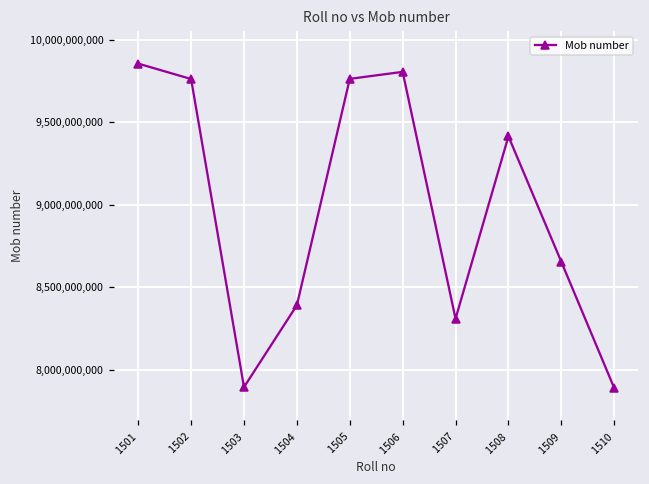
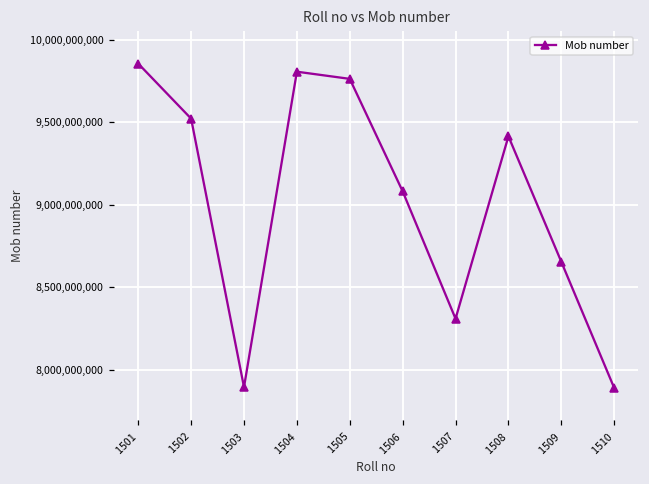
  {
    "1501": "9,860,000,000",
-   "1502": "9,760,000,000",
+   "1502": "9,520,000,000",
    "1503": "7,900,000,000",
-   "1504": "8,390,000,000",
+   "1504": "9,810,000,000",
    "1505": "9,760,000,000",
-   "1506": "9,810,000,000",
+   "1506": "9,080,000,000",
    "1507": "8,310,000,000",
    "1508": "9,420,000,000",
    "1509": "8,660,000,000",
    "1510": "7,890,000,000"
  }
